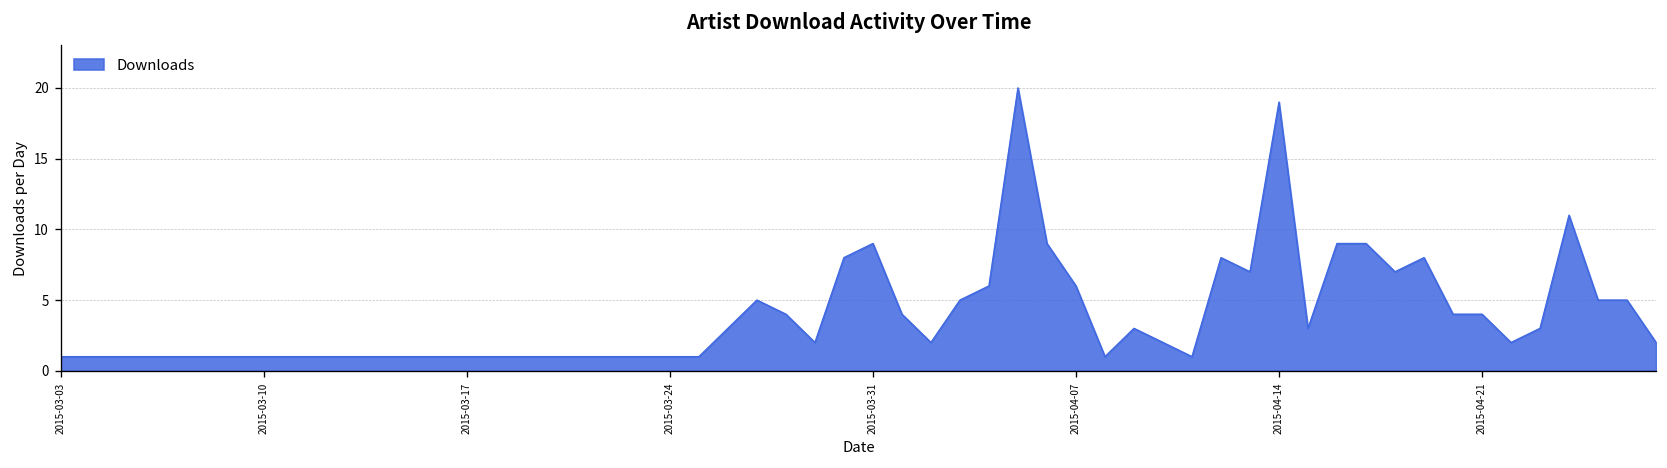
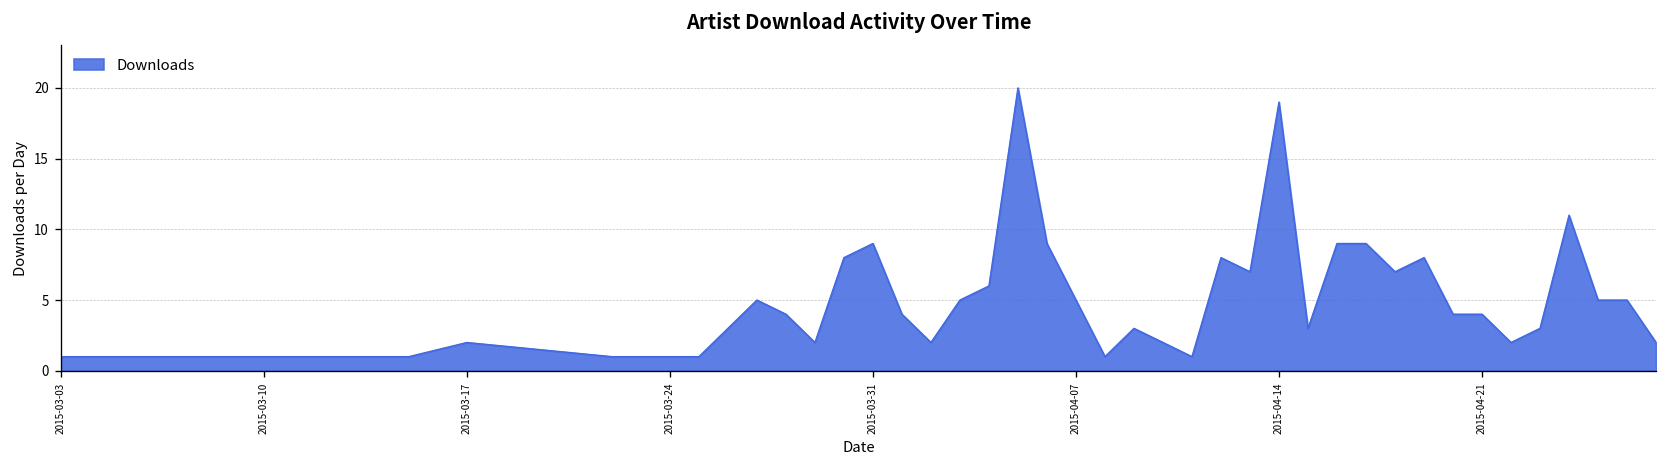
  {
    "2015-03-03": 1,
-   "2015-03-17": 1,
+   "2015-03-17": 2,
    "2015-03-24": 1,
    "2015-03-31": 9,
-   "2015-04-07": 6,
+   "2015-04-07": 5,
    "2015-04-14": 19,
    "2015-04-21": 4
  }
